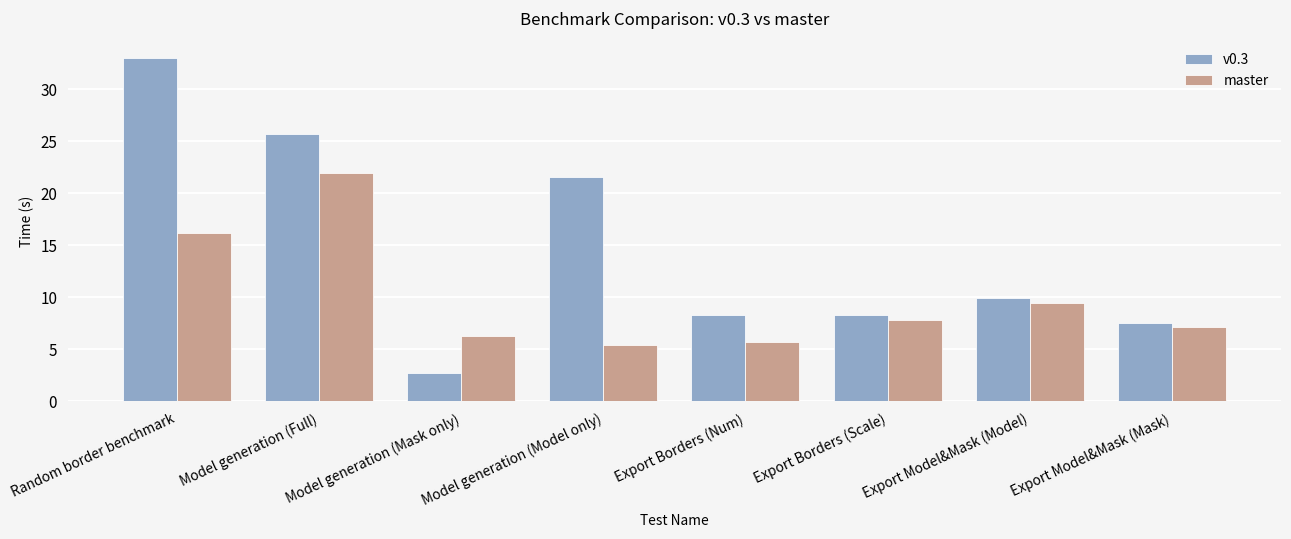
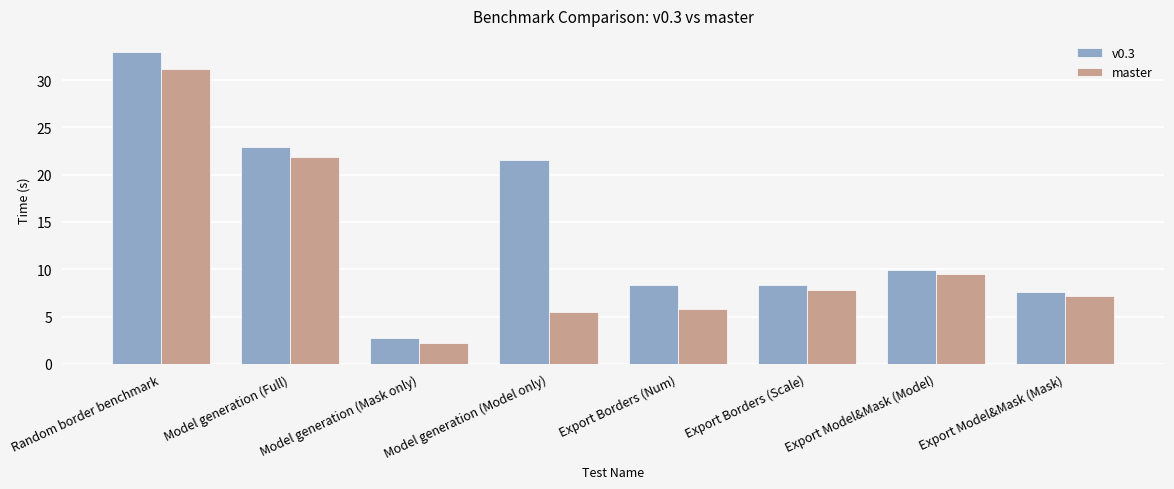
  {
    "v0.3": {
      "Random border benchmark": 33,
-     "Model generation (Full)": 26,
+     "Model generation (Full)": 23,
      "Model generation (Mask only)": 3,
      "Model generation (Model only)": 22,
      "Export Borders (Num)": 8,
      "Export Borders (Scale)": 8,
      "Export Model&Mask (Model)": 10,
      "Export Model&Mask (Mask)": 8
    },
    "master": {
-     "Random border benchmark": 16,
+     "Random border benchmark": 31,
      "Model generation (Full)": 22,
-     "Model generation (Mask only)": 6,
+     "Model generation (Mask only)": 2,
      "Model generation (Model only)": 5,
      "Export Borders (Num)": 6,
      "Export Borders (Scale)": 8,
      "Export Model&Mask (Model)": 10,
      "Export Model&Mask (Mask)": 7
    }
  }
